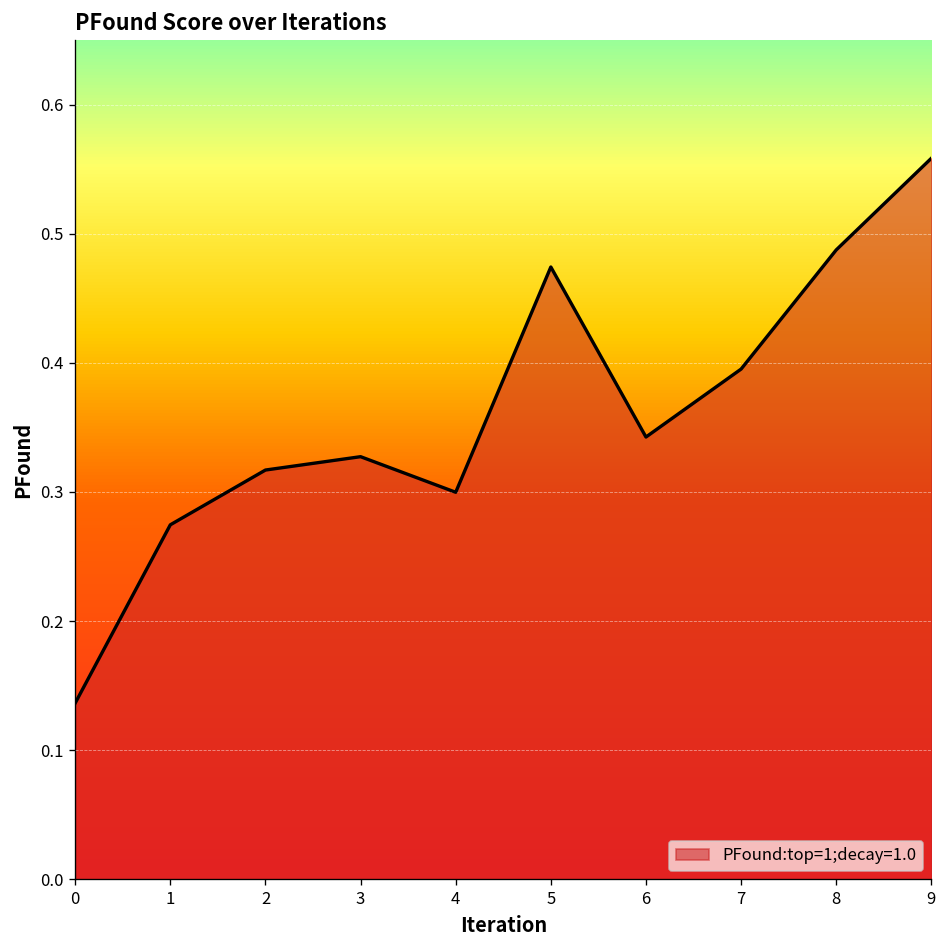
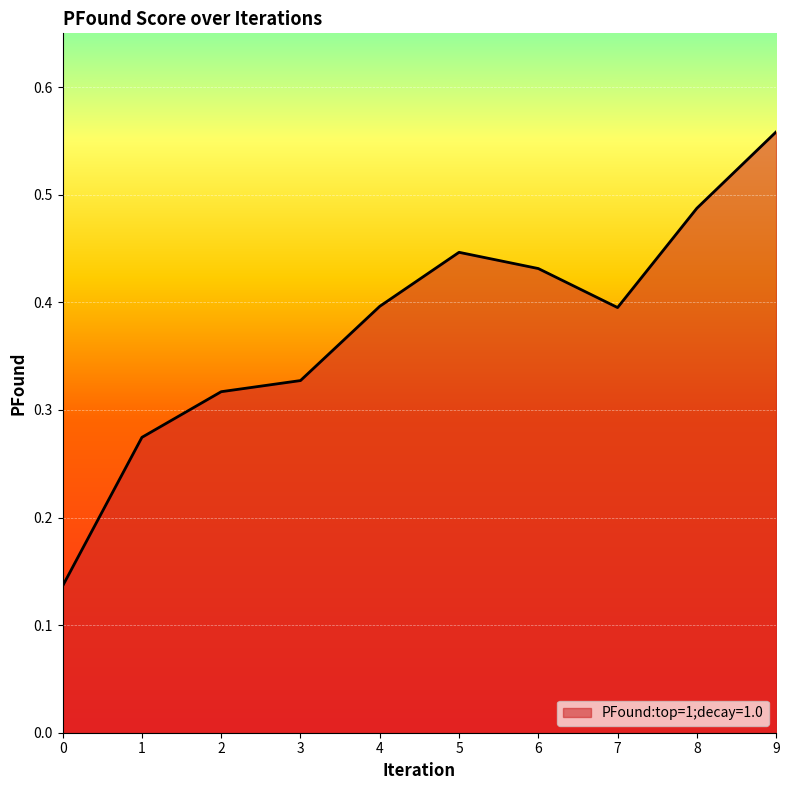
  {
    "0": 0.136,
    "1": 0.275,
    "2": 0.317,
    "3": 0.327,
-   "4": 0.300,
-   "5": 0.474,
-   "6": 0.343,
+   "4": 0.396,
+   "5": 0.446,
+   "6": 0.431,
    "7": 0.395,
    "8": 0.487,
    "9": 0.558
  }
